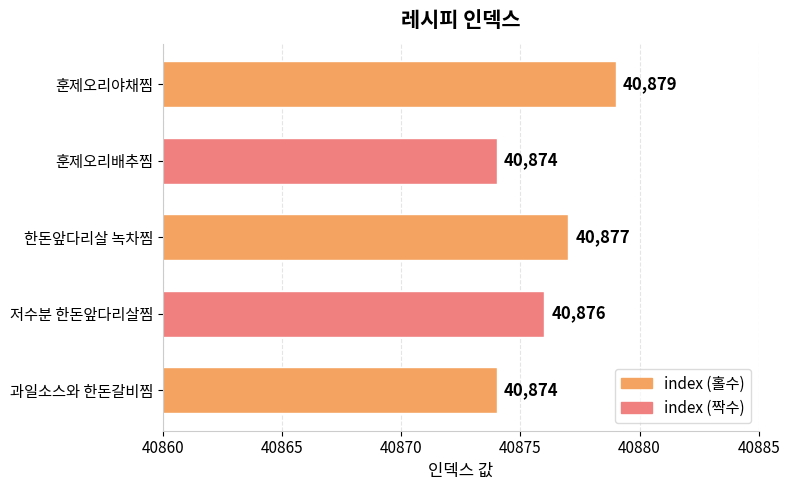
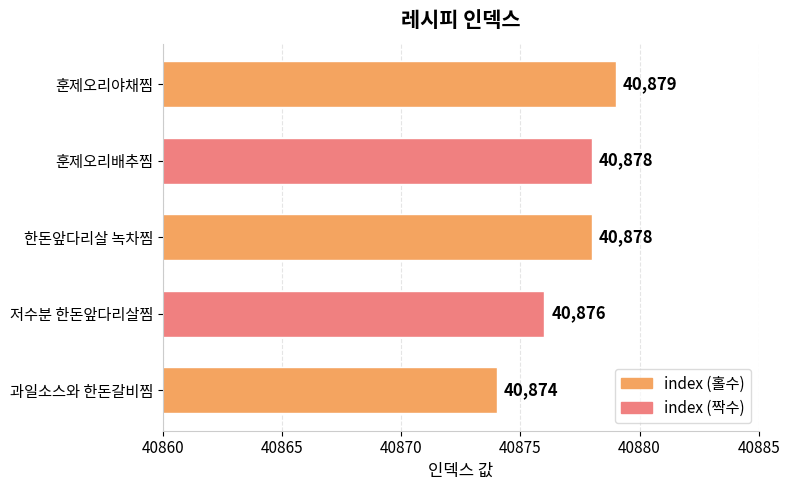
  {
    "훈제오리야채찜": "40,879",
-   "훈제오리배추찜": "40,874",
-   "한돈앞다리살 녹차찜": "40,877",
+   "훈제오리배추찜": "40,878",
+   "한돈앞다리살 녹차찜": "40,878",
    "저수분 한돈앞다리살찜": "40,876",
    "과일소스와 한돈갈비찜": "40,874"
  }
